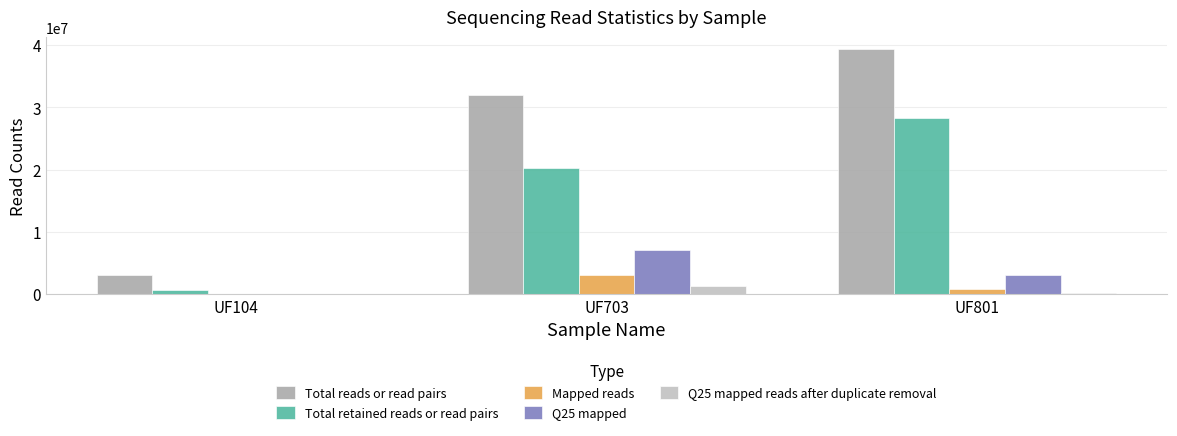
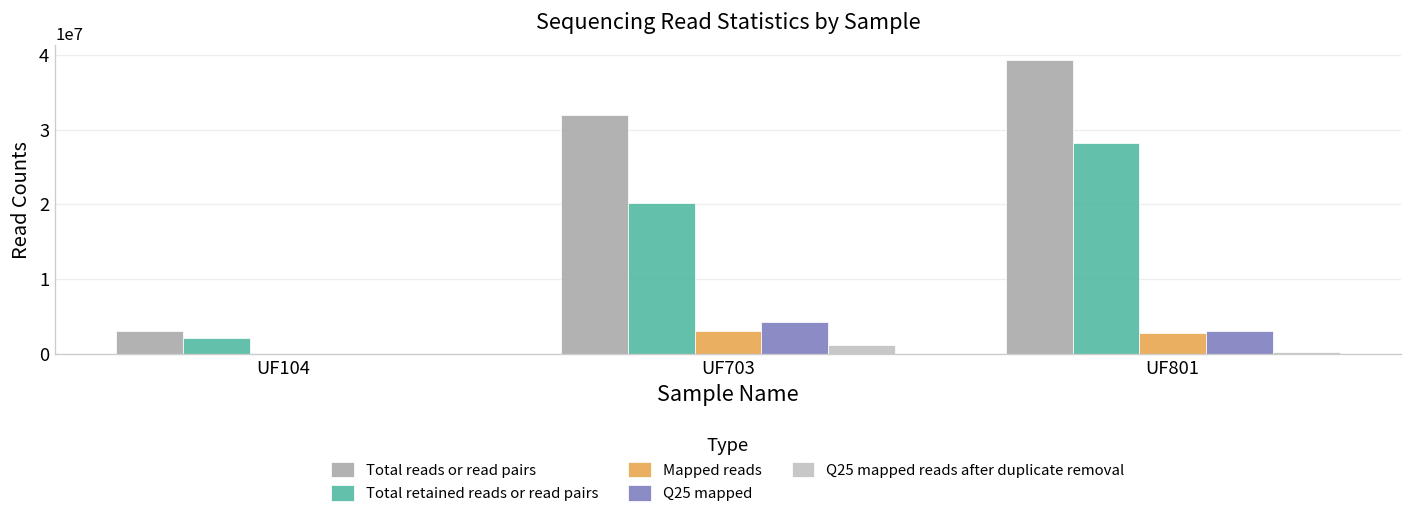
  {
    "Total retained reads or read pairs": {
-     "UF104": 1000000,
+     "UF104": 2000000,
      "UF703": 20000000,
      "UF801": 28000000
    },
    "Mapped reads": {
      "UF703": 3000000,
-     "UF801": 1000000
+     "UF801": 3000000
    },
    "Q25 mapped": {
-     "UF703": 7000000,
+     "UF703": 4000000,
      "UF801": 3000000
    }
  }
